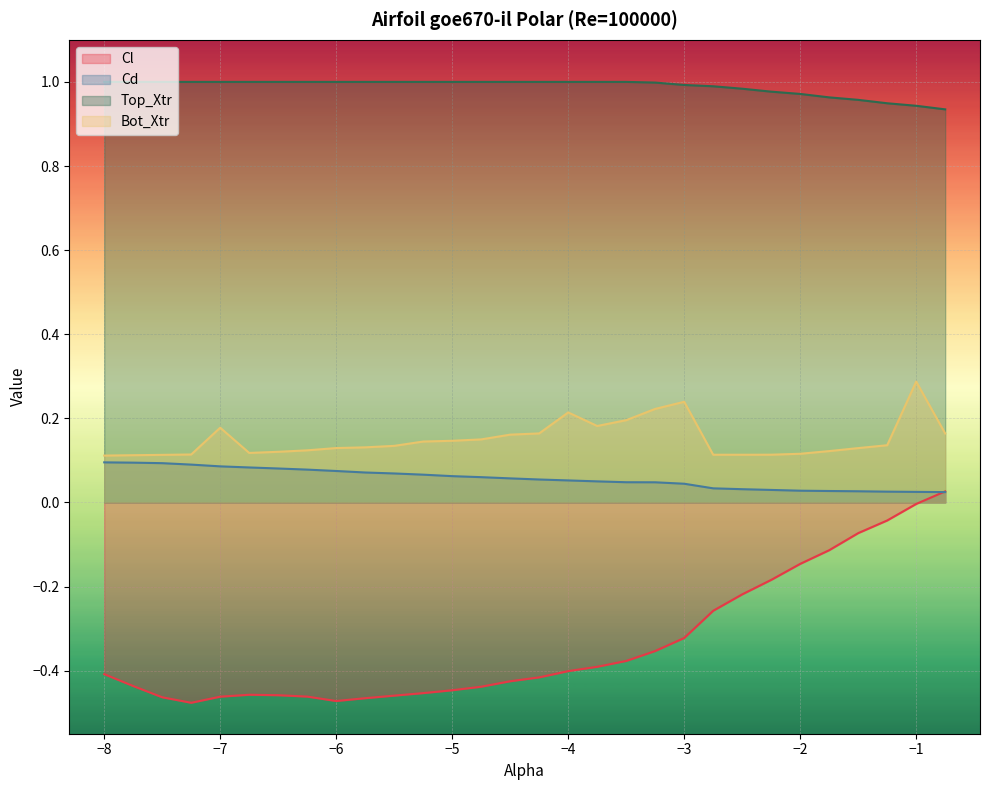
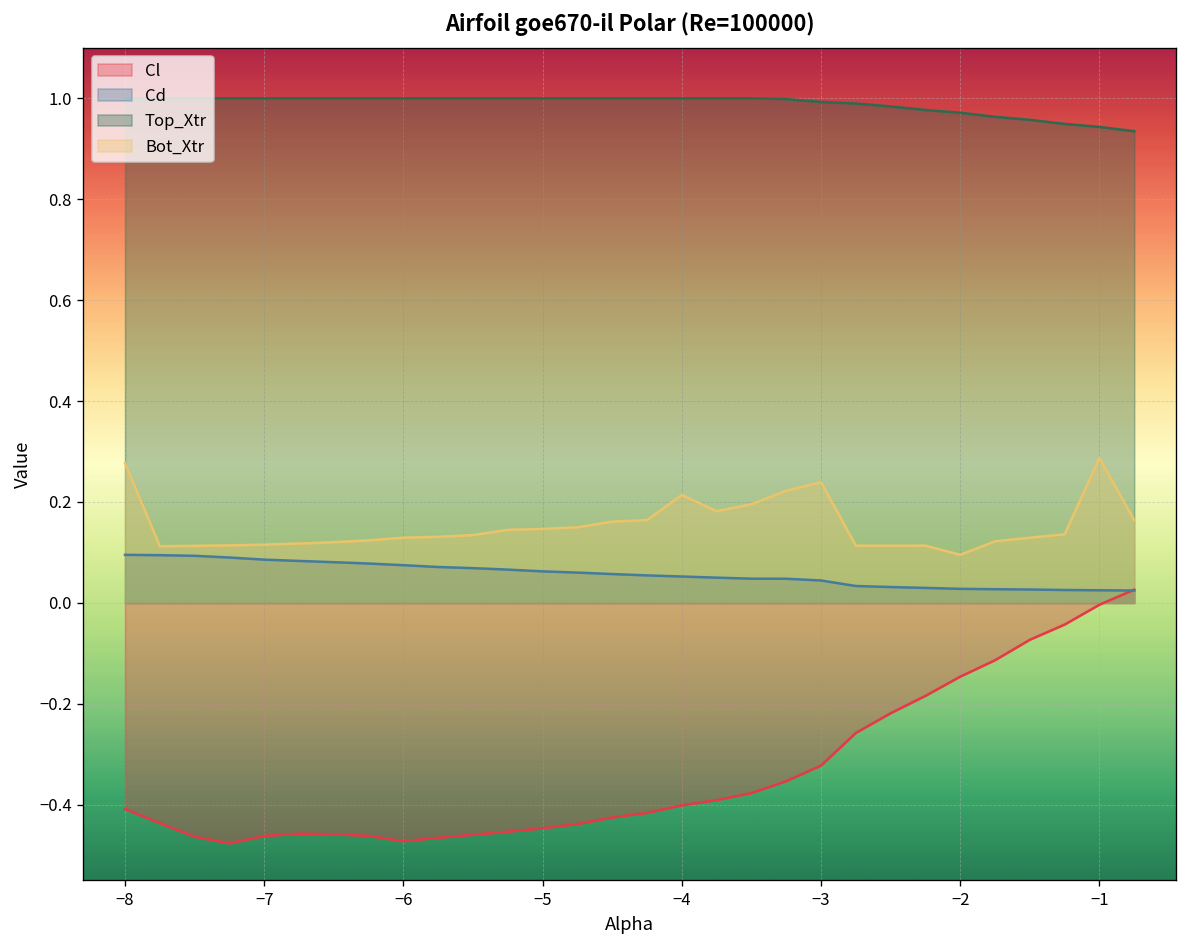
  {
    "Bot_Xtr": {
-     "−8": 0.11,
-     "−7": 0.18,
+     "−8": 0.28,
+     "−7": 0.12,
      "−6": 0.13,
      "−5": 0.15,
      "−4": 0.21,
      "−3": 0.24,
-     "−2": 0.12,
+     "−2": 0.10,
      "−1": 0.29
    }
  }
